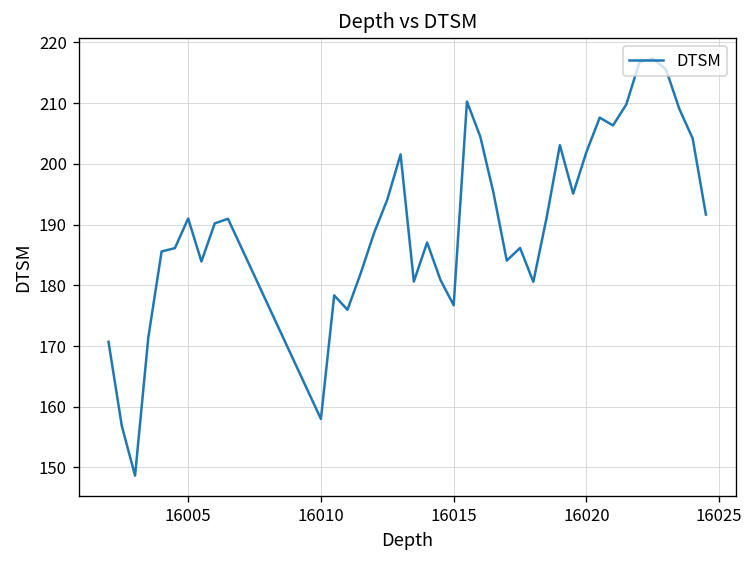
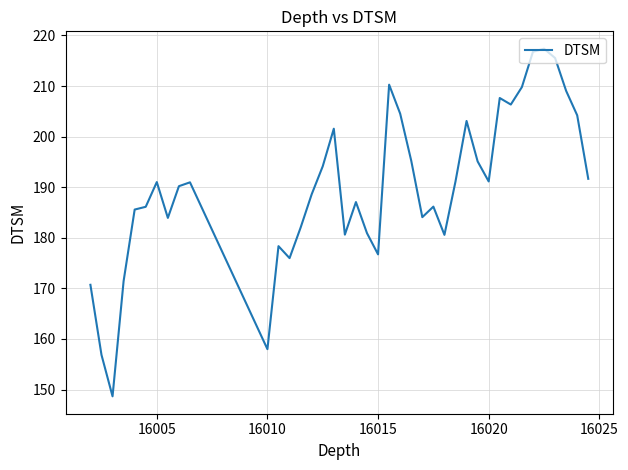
  {
    "16005": 191,
    "16010": 158,
    "16015": 177,
-   "16020": 202
+   "16020": 191
  }
